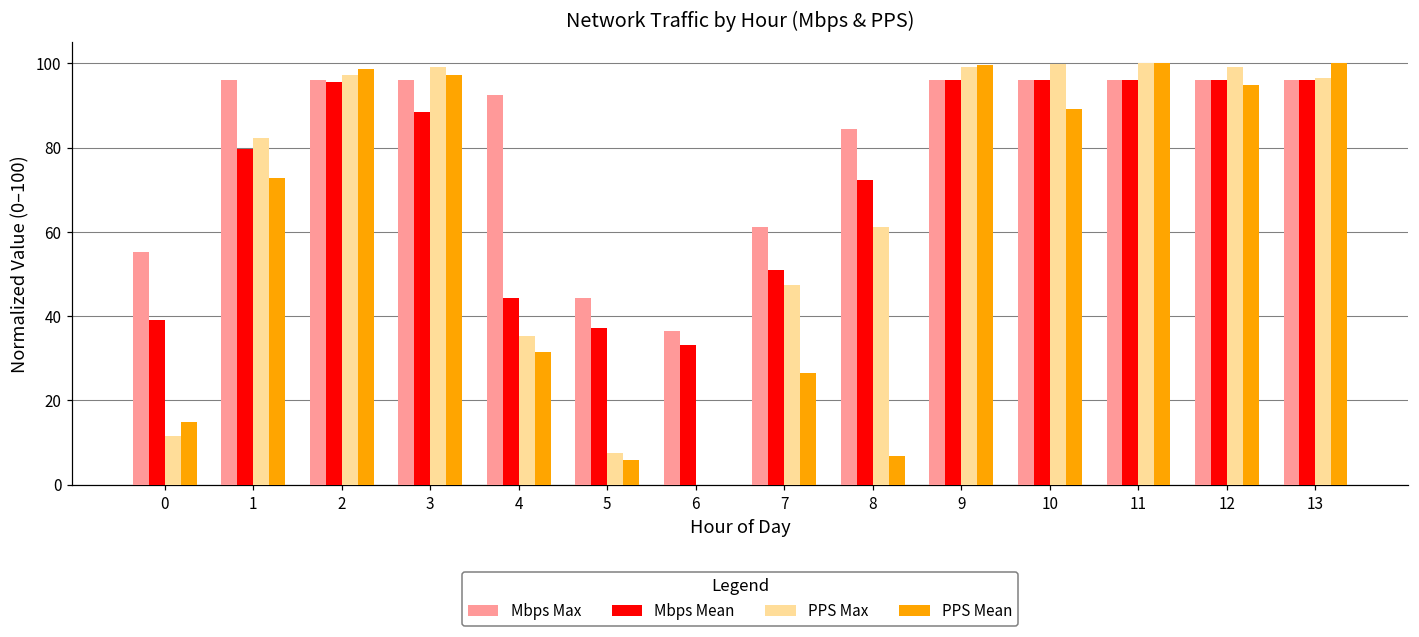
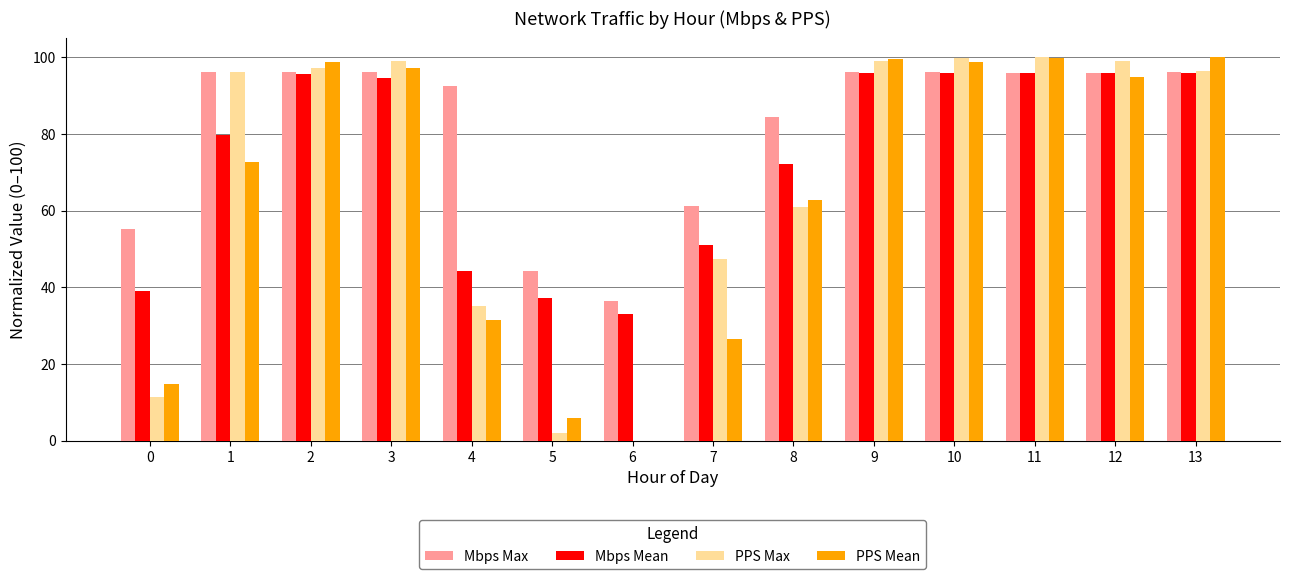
  {
    "Mbps Max": {
      "0": 55,
      "1": 96,
      "2": 96,
      "3": 96,
      "4": 92,
      "5": 44,
      "6": 37,
      "7": 61,
      "8": 84,
      "9": 96,
      "10": 96,
      "11": 96,
      "12": 96,
      "13": 96
    },
    "Mbps Mean": {
      "0": 39,
      "1": 80,
      "2": 96,
-     "3": 88,
+     "3": 95,
      "4": 44,
      "5": 37,
      "6": 33,
      "7": 51,
      "8": 72,
      "9": 96,
      "10": 96,
      "11": 96,
      "12": 96,
      "13": 96
    },
    "PPS Max": {
      "0": 11,
-     "1": 82,
+     "1": 96,
      "2": 97,
      "3": 99,
      "4": 35,
-     "5": 7,
+     "5": 2,
      "6": 0,
      "7": 47,
      "8": 61,
      "9": 99,
      "10": 100,
      "11": 100,
      "12": 99,
      "13": 96
    },
    "PPS Mean": {
      "0": 15,
      "1": 73,
      "2": 99,
      "3": 97,
      "4": 31,
      "5": 6,
      "6": 0,
      "7": 26,
-     "8": 7,
+     "8": 63,
      "9": 100,
-     "10": 89,
+     "10": 99,
      "11": 100,
      "12": 95,
      "13": 100
    }
  }
